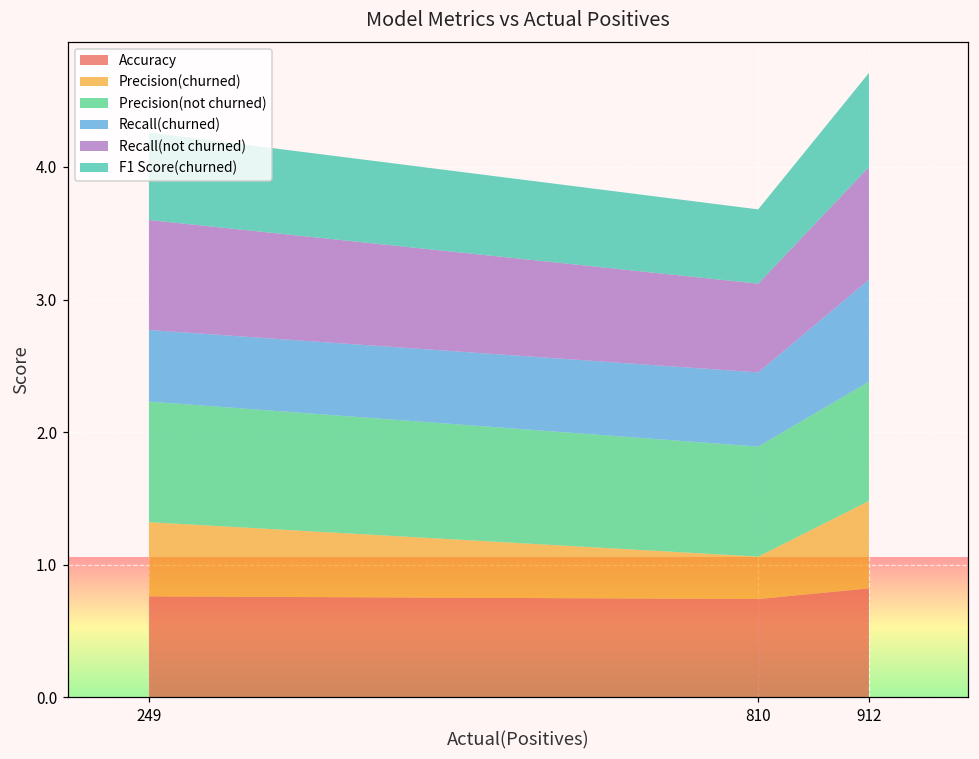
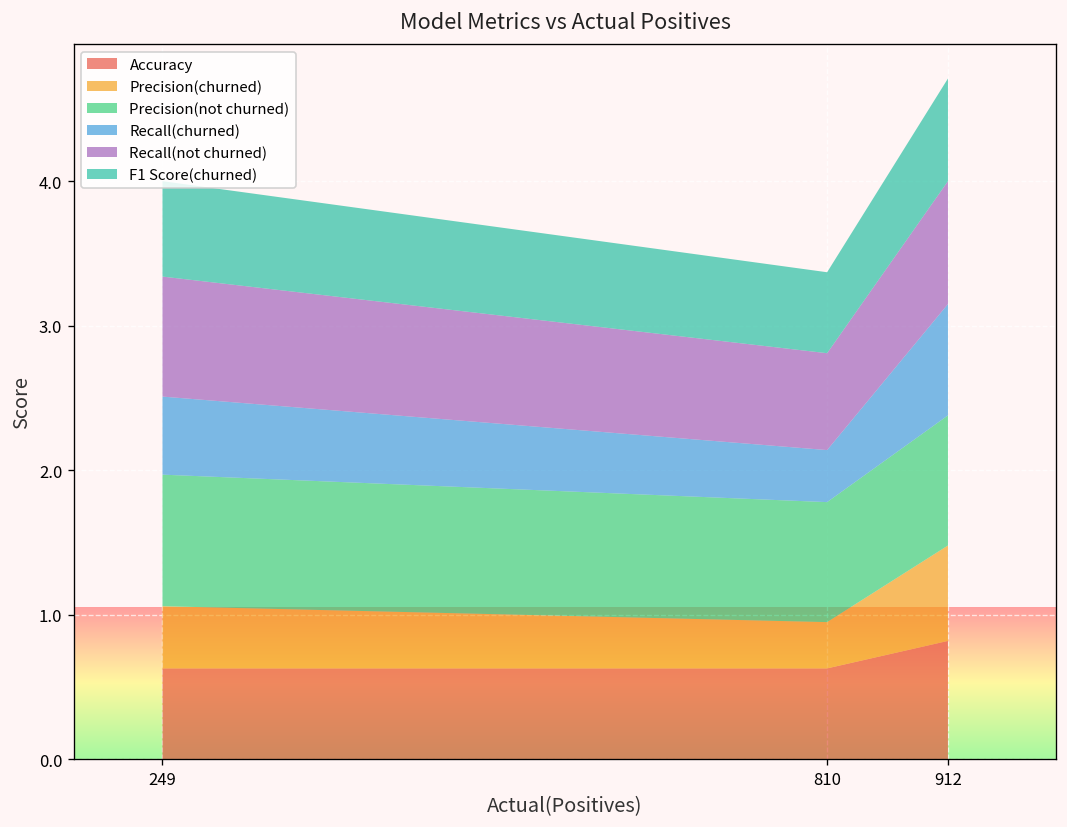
  {
    "Accuracy": {
-     "249": 0.76,
-     "810": 0.74,
+     "249": 0.63,
+     "810": 0.63,
      "912": 0.82
    },
    "Precision(churned)": {
-     "249": 0.56,
+     "249": 0.43,
      "810": 0.32,
      "912": 0.66
    },
    "Recall(churned)": {
      "249": 0.54,
-     "810": 0.56,
+     "810": 0.36,
      "912": 0.77
    },
    "Recall(not churned)": {
      "249": 0.83,
      "810": 0.67,
      "912": 0.85
    }
  }
